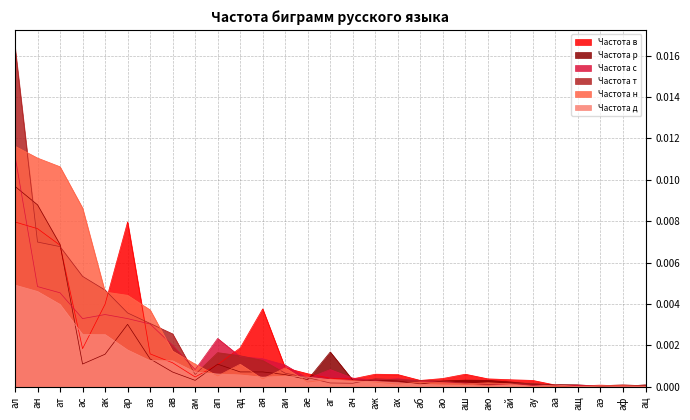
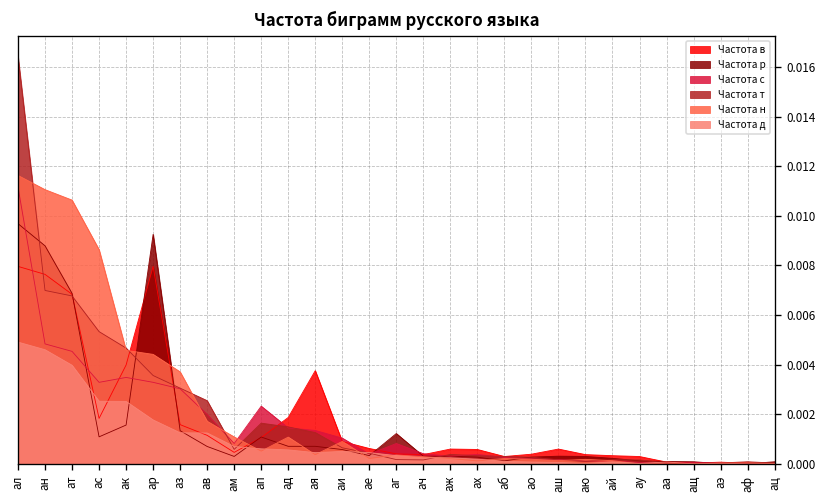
  {
    "Частота в": {
      "ал": 0.0080,
      "ан": 0.0076,
      "ас": 0.0018,
      "ак": 0.0040,
      "ар": 0.0080,
      "аз": 0.0016,
      "ад": 0.0019,
      "ая": 0.0038,
      "ае": 0.0006,
      "аж": 0.0006,
      "ах": 0.0006,
      "аш": 0.0006,
      "ау": 0.0003
    },
    "Частота р": {
      "ал": 0.0097,
      "ан": 0.0088,
      "ас": 0.0011,
      "ак": 0.0016,
-     "ар": 0.0030,
+     "ар": 0.0093,
      "ав": 0.0007,
      "ам": 0.0003,
      "ад": 0.0007,
      "ая": 0.0007,
-     "аг": 0.0017,
+     "аг": 0.0012,
      "аш": 0.0003
    }
  }
